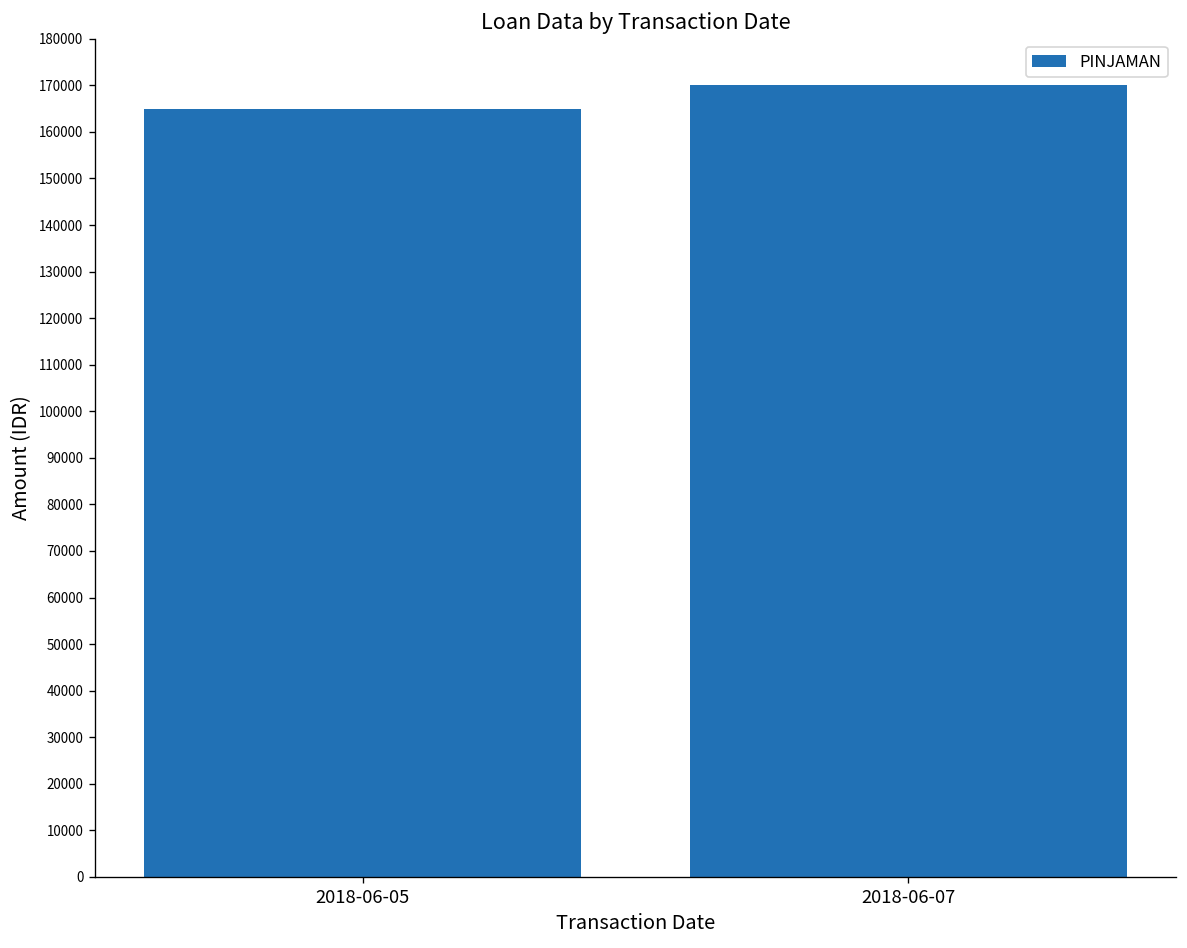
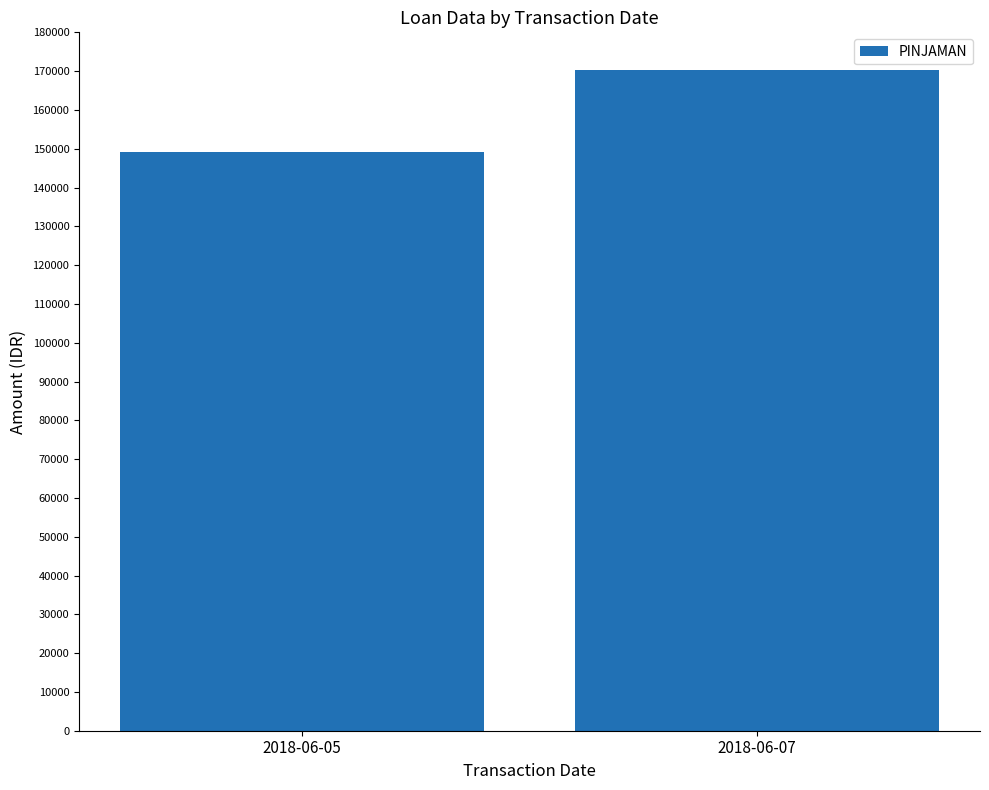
  {
-   "2018-06-05": 165000,
+   "2018-06-05": 149000,
    "2018-06-07": 170000
  }
